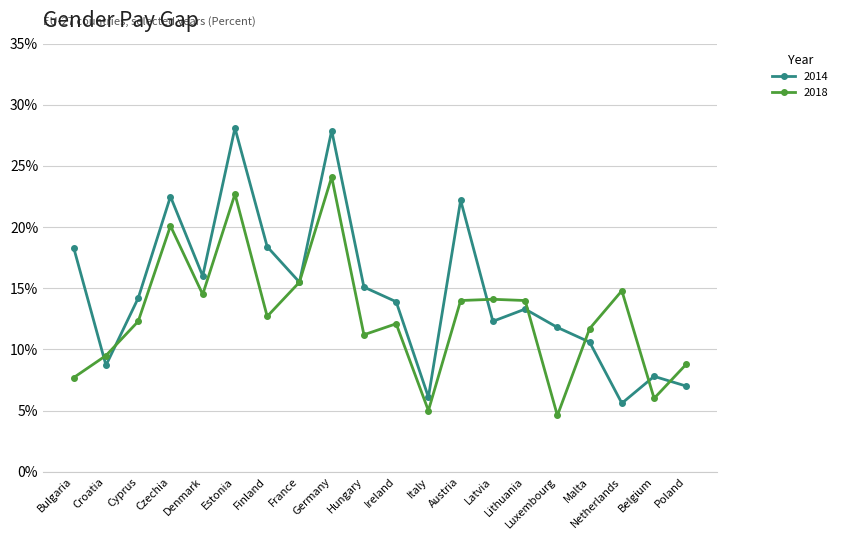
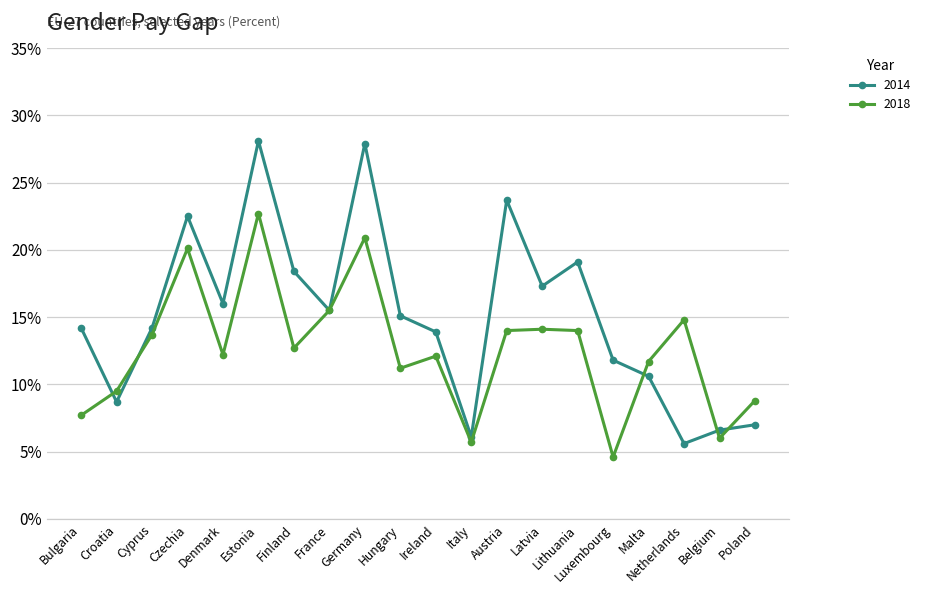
  {
    "2014": {
-     "Bulgaria": "18.3%",
+     "Bulgaria": "14.2%",
      "Croatia": "8.7%",
      "Cyprus": "14.2%",
      "Czechia": "22.5%",
      "Denmark": "16.0%",
      "Estonia": "28.1%",
      "Finland": "18.4%",
      "Germany": "27.9%",
      "Hungary": "15.1%",
      "Ireland": "13.9%",
      "Italy": "6.1%",
-     "Austria": "22.2%",
-     "Latvia": "12.3%",
-     "Lithuania": "13.3%",
+     "Austria": "23.7%",
+     "Latvia": "17.3%",
+     "Lithuania": "19.1%",
      "Luxembourg": "11.8%",
      "Malta": "10.6%",
      "Netherlands": "5.6%",
-     "Belgium": "7.8%",
+     "Belgium": "6.6%",
      "Poland": "7.0%"
    },
    "2018": {
      "Bulgaria": "7.7%",
      "Croatia": "9.5%",
-     "Cyprus": "12.3%",
+     "Cyprus": "13.7%",
      "Czechia": "20.1%",
-     "Denmark": "14.5%",
+     "Denmark": "12.2%",
      "Estonia": "22.7%",
      "Finland": "12.7%",
-     "Germany": "24.1%",
+     "Germany": "20.9%",
      "Hungary": "11.2%",
      "Ireland": "12.1%",
-     "Italy": "5.0%",
+     "Italy": "5.7%",
      "Austria": "14.0%",
      "Latvia": "14.1%",
      "Lithuania": "14.0%",
      "Luxembourg": "4.6%",
      "Malta": "11.7%",
      "Netherlands": "14.8%",
      "Belgium": "6.0%",
      "Poland": "8.8%"
    }
  }
